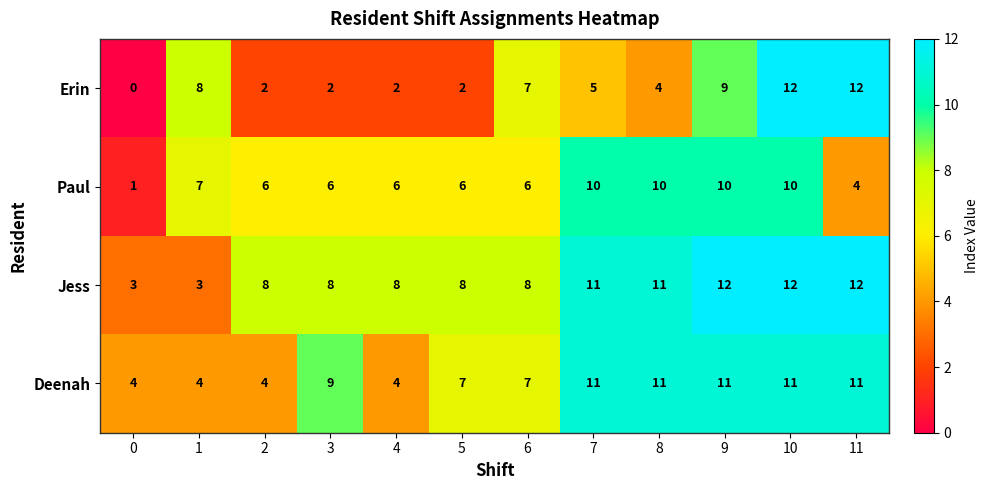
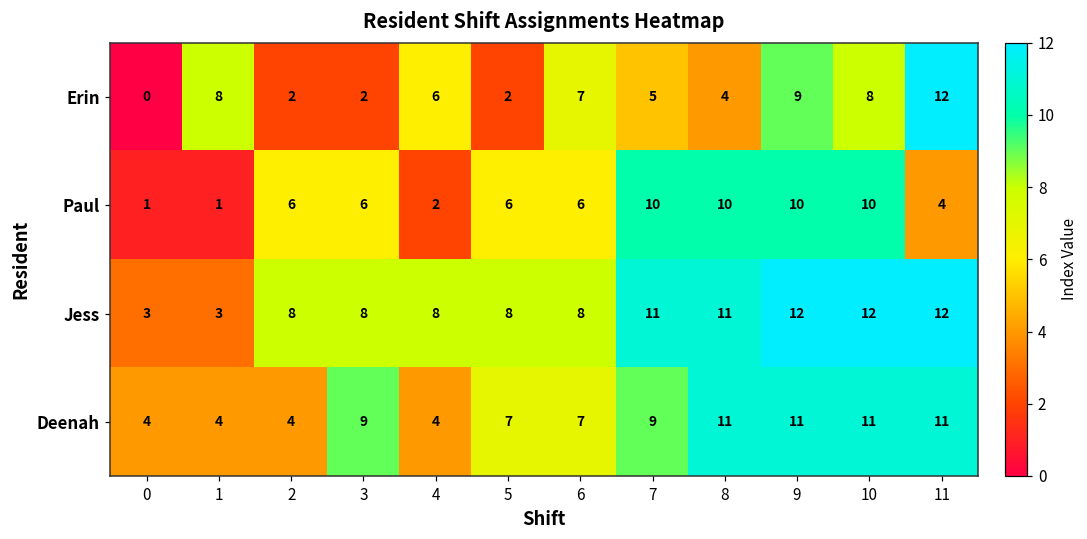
  {
    "Erin": {
      "0": 0,
      "1": 8,
      "2": 2,
      "3": 2,
-     "4": 2,
+     "4": 6,
      "5": 2,
      "6": 7,
      "7": 5,
      "8": 4,
      "9": 9,
-     "10": 12,
+     "10": 8,
      "11": 12
    },
    "Paul": {
      "0": 1,
-     "1": 7,
+     "1": 1,
      "2": 6,
      "3": 6,
-     "4": 6,
+     "4": 2,
      "5": 6,
      "6": 6,
      "7": 10,
      "8": 10,
      "9": 10,
      "10": 10,
      "11": 4
    },
    "Jess": {
      "0": 3,
      "1": 3,
      "2": 8,
      "3": 8,
      "4": 8,
      "5": 8,
      "6": 8,
      "7": 11,
      "8": 11,
      "9": 12,
      "10": 12,
      "11": 12
    },
    "Deenah": {
      "0": 4,
      "1": 4,
      "2": 4,
      "3": 9,
      "4": 4,
      "5": 7,
      "6": 7,
-     "7": 11,
+     "7": 9,
      "8": 11,
      "9": 11,
      "10": 11,
      "11": 11
    }
  }
